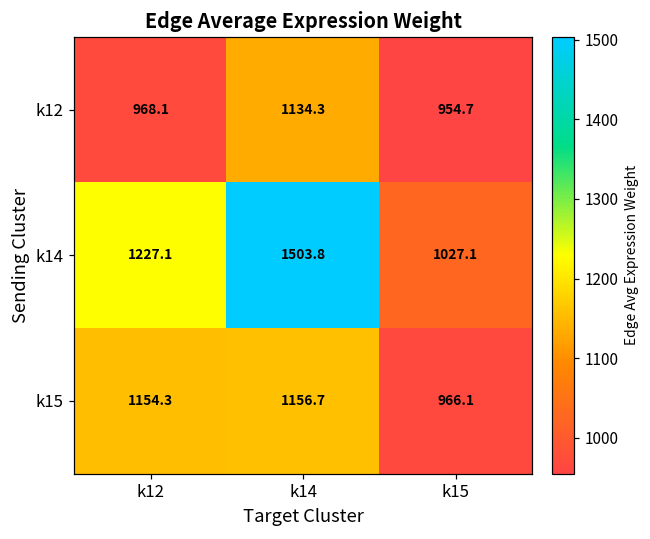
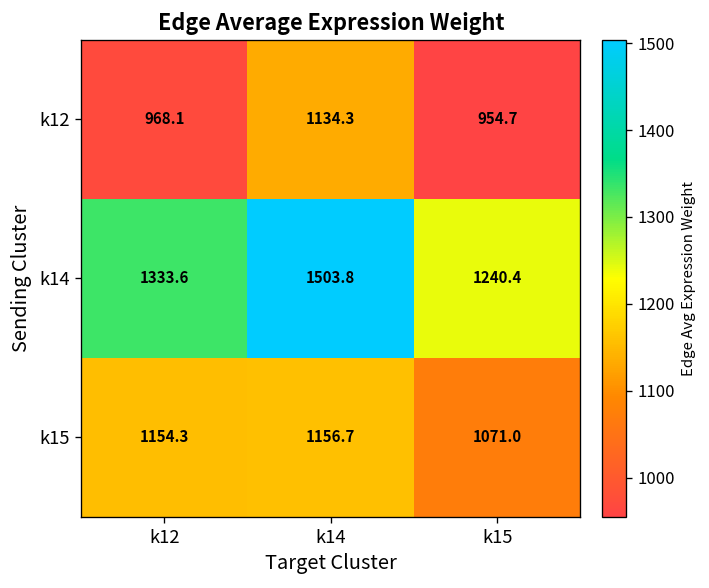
  {
    "k12": {
      "k12": 968.1,
      "k14": 1134.3,
      "k15": 954.7
    },
    "k14": {
-     "k12": 1227.1,
+     "k12": 1333.6,
      "k14": 1503.8,
-     "k15": 1027.1
+     "k15": 1240.4
    },
    "k15": {
      "k12": 1154.3,
      "k14": 1156.7,
-     "k15": 966.1
+     "k15": 1071.0
    }
  }
